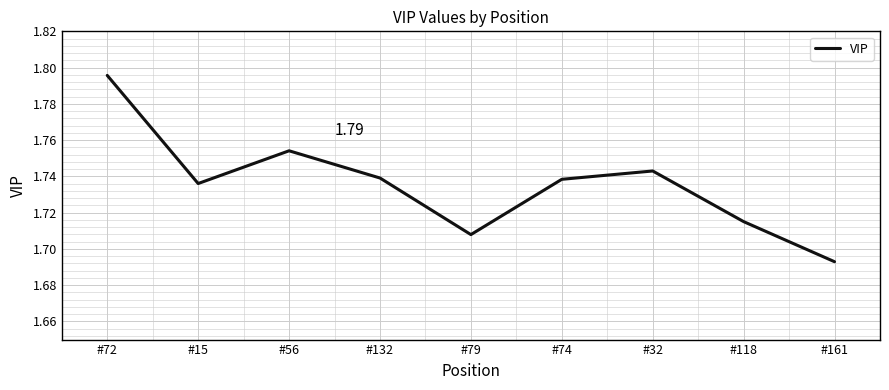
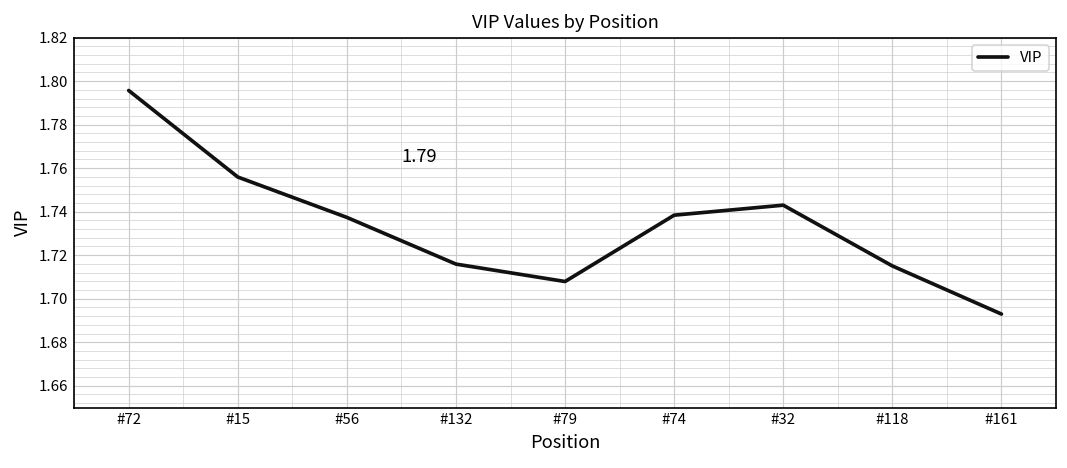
  {
    "#72": 1.796,
-   "#15": 1.736,
-   "#56": 1.754,
-   "#132": 1.739,
+   "#15": 1.756,
+   "#56": 1.737,
+   "#132": 1.716,
    "#79": 1.708,
    "#74": 1.738,
    "#32": 1.743,
    "#118": 1.715,
    "#161": 1.693
  }
